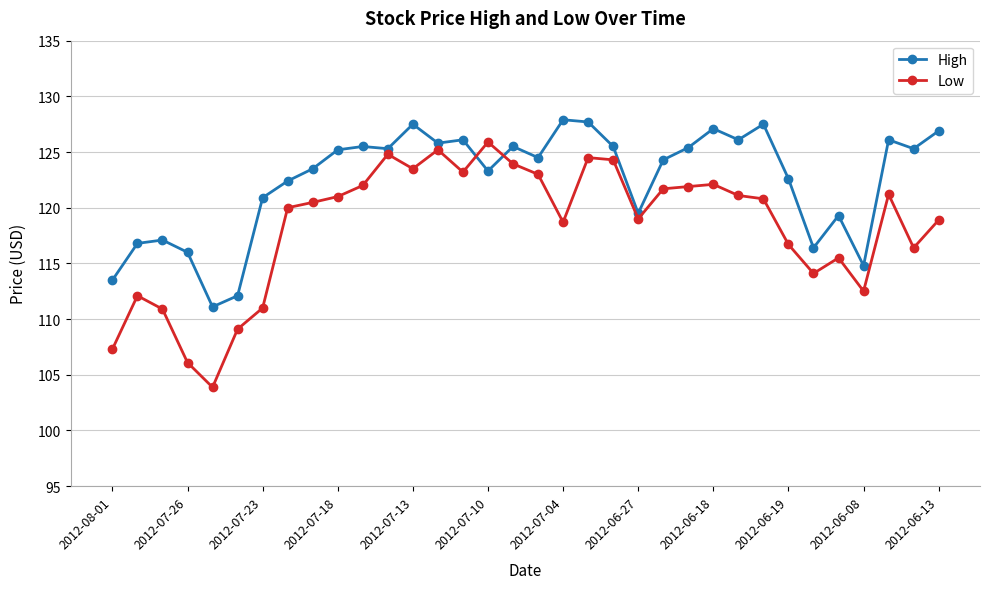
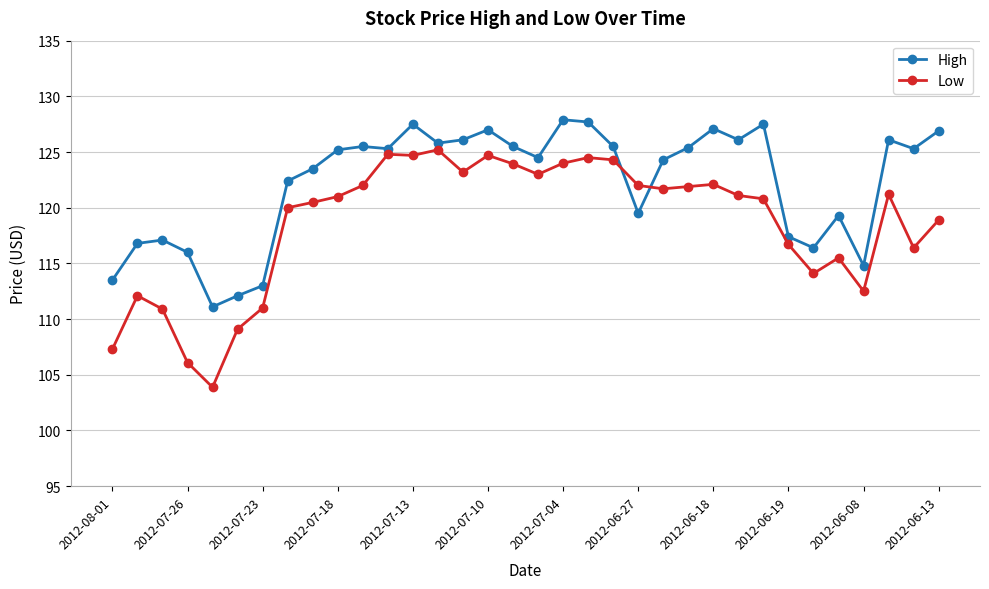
  {
    "High": {
      "2012-08-01": 113.5,
      "2012-07-26": 116.0,
-     "2012-07-23": 120.9,
+     "2012-07-23": 113.0,
      "2012-07-18": 125.2,
      "2012-07-13": 127.5,
-     "2012-07-10": 123.3,
+     "2012-07-10": 127.0,
      "2012-07-04": 127.9,
      "2012-06-27": 119.5,
      "2012-06-18": 127.1,
-     "2012-06-19": 122.6,
+     "2012-06-19": 117.4,
      "2012-06-08": 114.8,
      "2012-06-13": 126.9
    },
    "Low": {
      "2012-08-01": 107.3,
      "2012-07-26": 106.1,
      "2012-07-23": 111.0,
      "2012-07-18": 121.0,
-     "2012-07-13": 123.5,
-     "2012-07-10": 125.9,
-     "2012-07-04": 118.7,
-     "2012-06-27": 119,
+     "2012-07-13": 124.7,
+     "2012-07-10": 124.7,
+     "2012-07-04": 124.0,
+     "2012-06-27": 122,
      "2012-06-18": 122.1,
      "2012-06-19": 116.7,
      "2012-06-08": 112.5,
      "2012-06-13": 118.9
    }
  }
